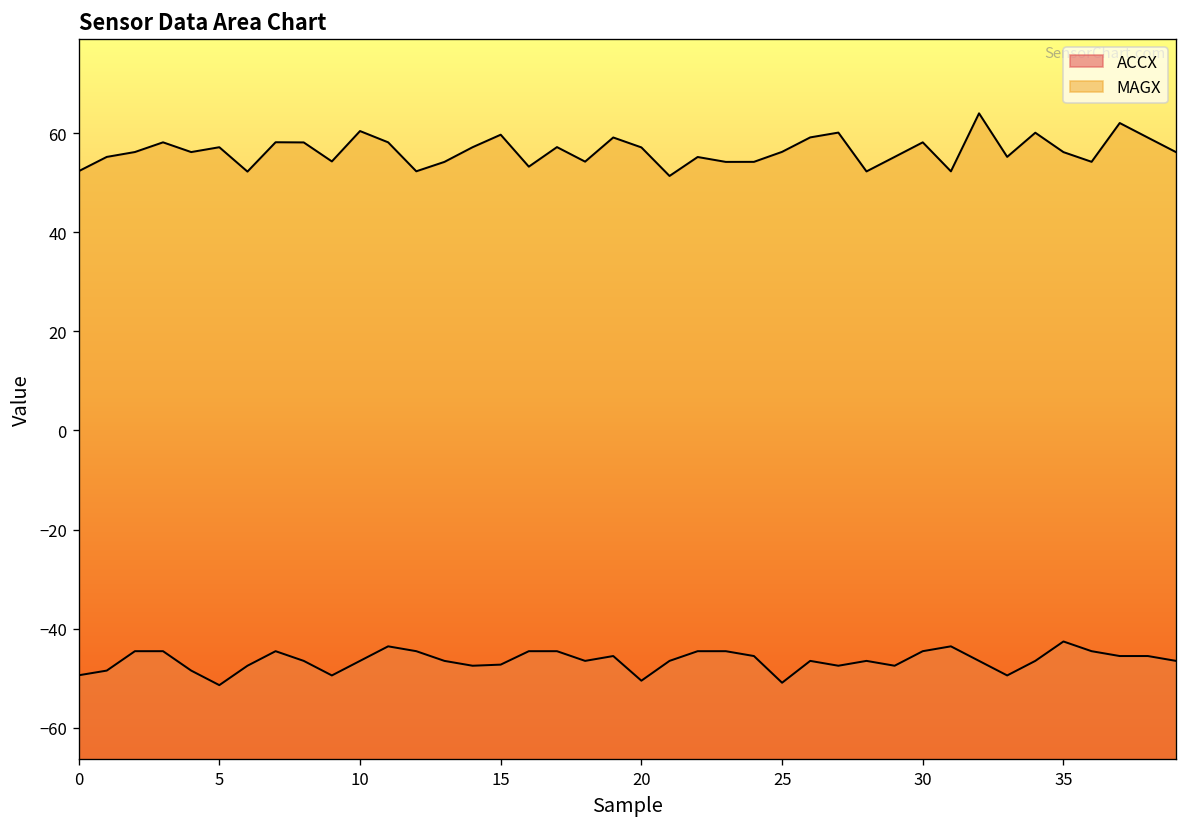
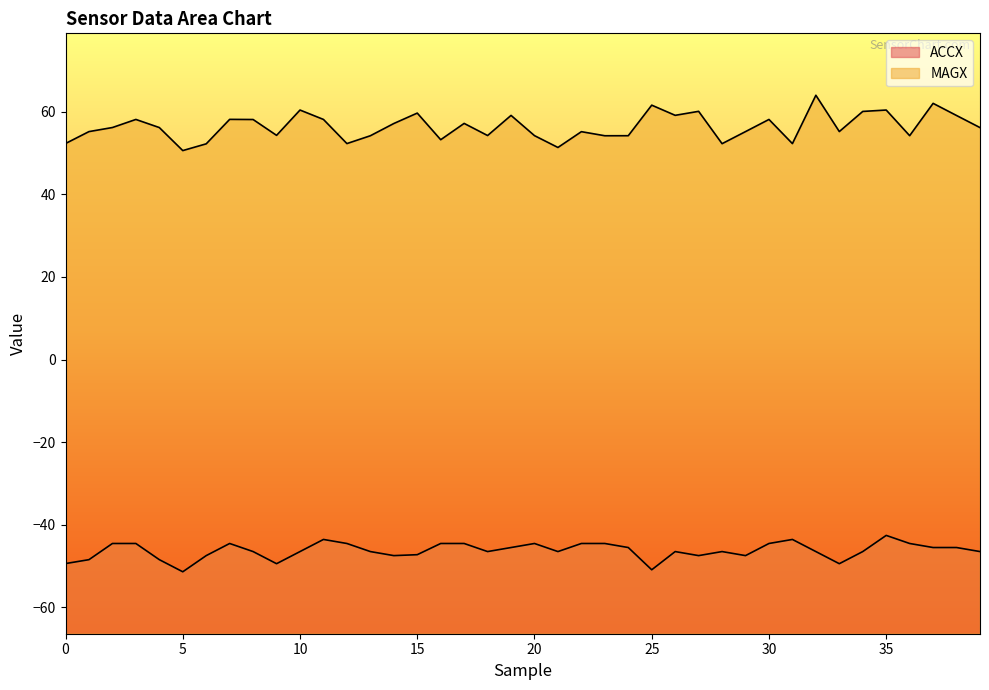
  {
    "ACCX": {
      "0": -49,
      "5": -51,
      "10": -47,
      "15": -47,
-     "20": -50,
+     "20": -45,
      "25": -51,
      "30": -45,
      "35": -43
    },
    "MAGX": {
      "0": 52,
-     "5": 57,
+     "5": 51,
      "10": 60,
      "15": 60,
-     "20": 57,
-     "25": 56,
+     "20": 54,
+     "25": 62,
      "30": 58,
-     "35": 56
+     "35": 60
    }
  }
